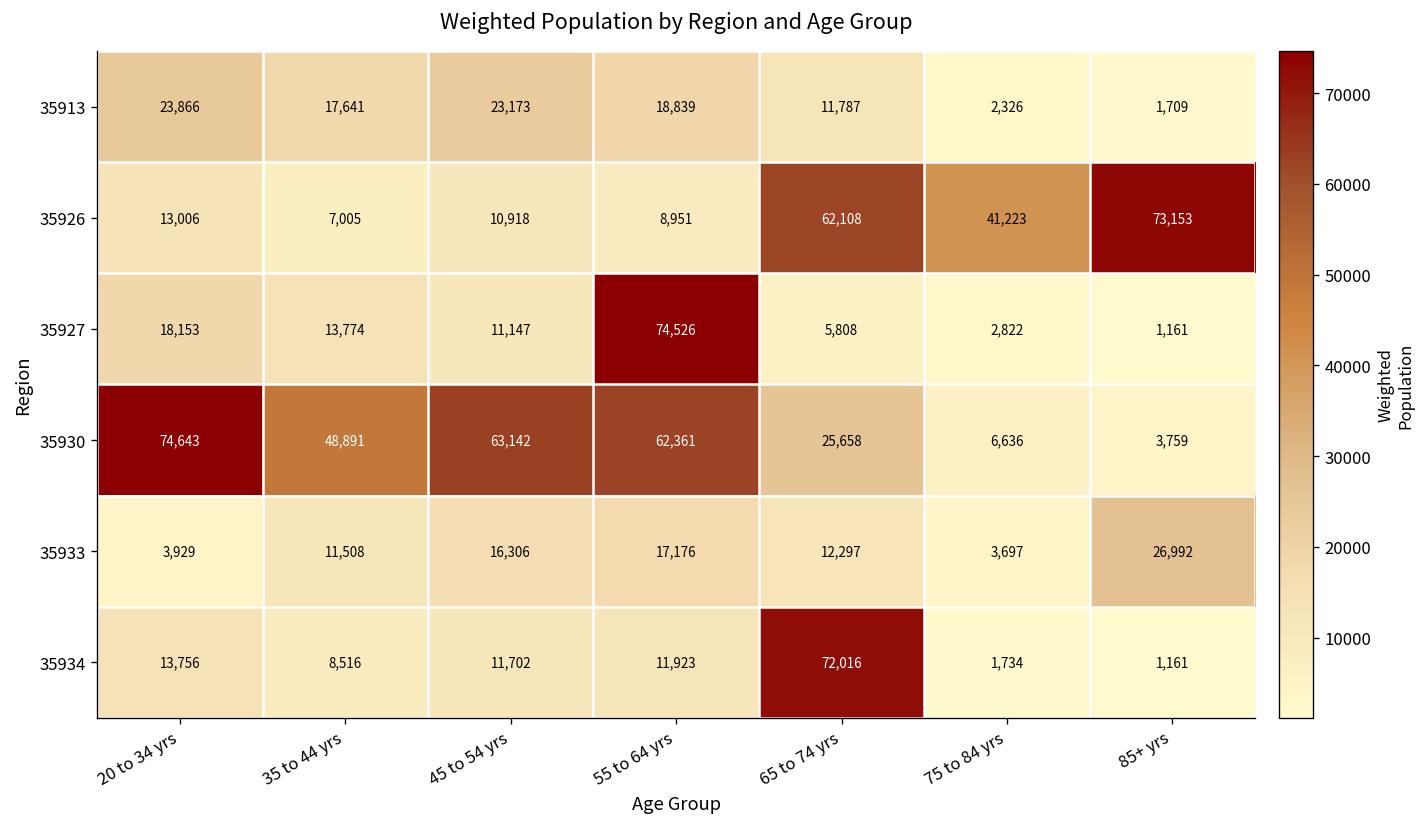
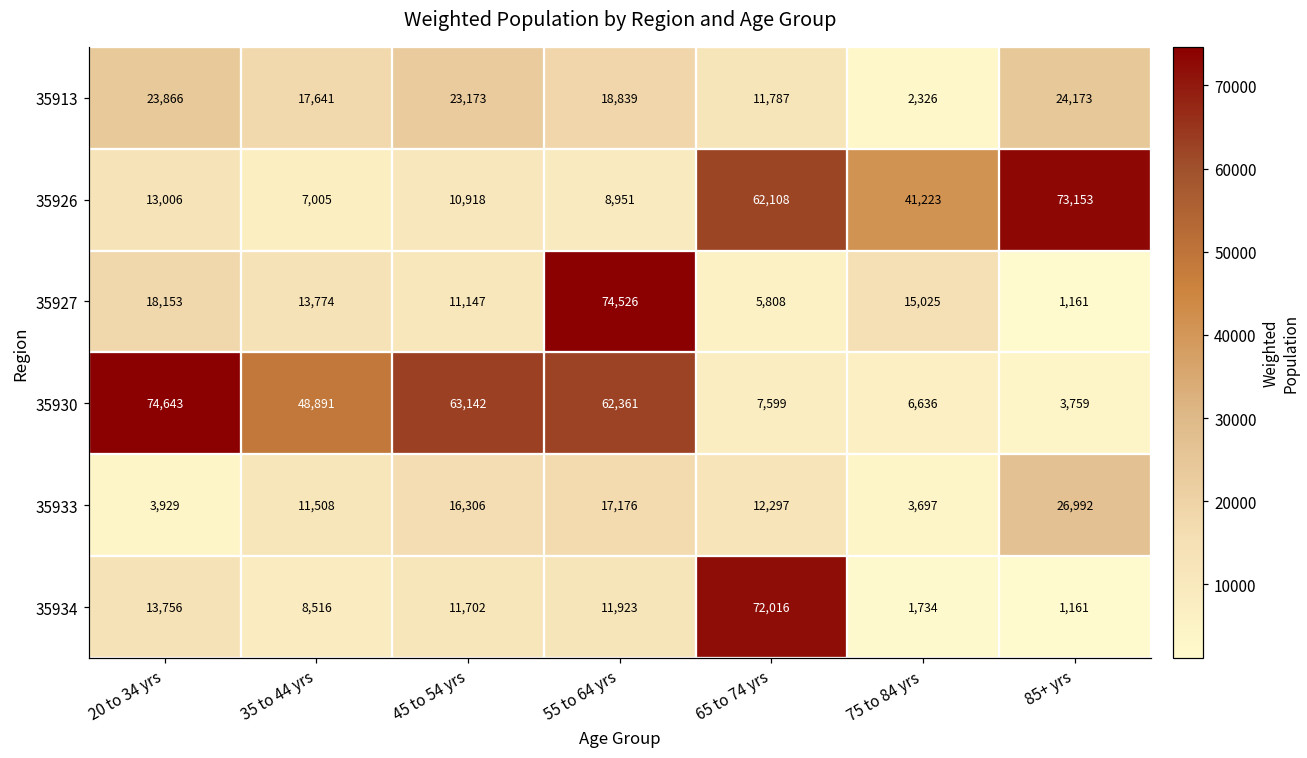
  {
    "35913": {
      "20 to 34 yrs": "23,866",
      "35 to 44 yrs": "17,641",
      "45 to 54 yrs": "23,173",
      "55 to 64 yrs": "18,839",
      "65 to 74 yrs": "11,787",
      "75 to 84 yrs": "2,326",
-     "85+ yrs": "1,709"
+     "85+ yrs": "24,173"
    },
    "35926": {
      "20 to 34 yrs": "13,006",
      "35 to 44 yrs": "7,005",
      "45 to 54 yrs": "10,918",
      "55 to 64 yrs": "8,951",
      "65 to 74 yrs": "62,108",
      "75 to 84 yrs": "41,223",
      "85+ yrs": "73,153"
    },
    "35927": {
      "20 to 34 yrs": "18,153",
      "35 to 44 yrs": "13,774",
      "45 to 54 yrs": "11,147",
      "55 to 64 yrs": "74,526",
      "65 to 74 yrs": "5,808",
-     "75 to 84 yrs": "2,822",
+     "75 to 84 yrs": "15,025",
      "85+ yrs": "1,161"
    },
    "35930": {
      "20 to 34 yrs": "74,643",
      "35 to 44 yrs": "48,891",
      "45 to 54 yrs": "63,142",
      "55 to 64 yrs": "62,361",
-     "65 to 74 yrs": "25,658",
+     "65 to 74 yrs": "7,599",
      "75 to 84 yrs": "6,636",
      "85+ yrs": "3,759"
    },
    "35933": {
      "20 to 34 yrs": "3,929",
      "35 to 44 yrs": "11,508",
      "45 to 54 yrs": "16,306",
      "55 to 64 yrs": "17,176",
      "65 to 74 yrs": "12,297",
      "75 to 84 yrs": "3,697",
      "85+ yrs": "26,992"
    },
    "35934": {
      "20 to 34 yrs": "13,756",
      "35 to 44 yrs": "8,516",
      "45 to 54 yrs": "11,702",
      "55 to 64 yrs": "11,923",
      "65 to 74 yrs": "72,016",
      "75 to 84 yrs": "1,734",
      "85+ yrs": "1,161"
    }
  }
